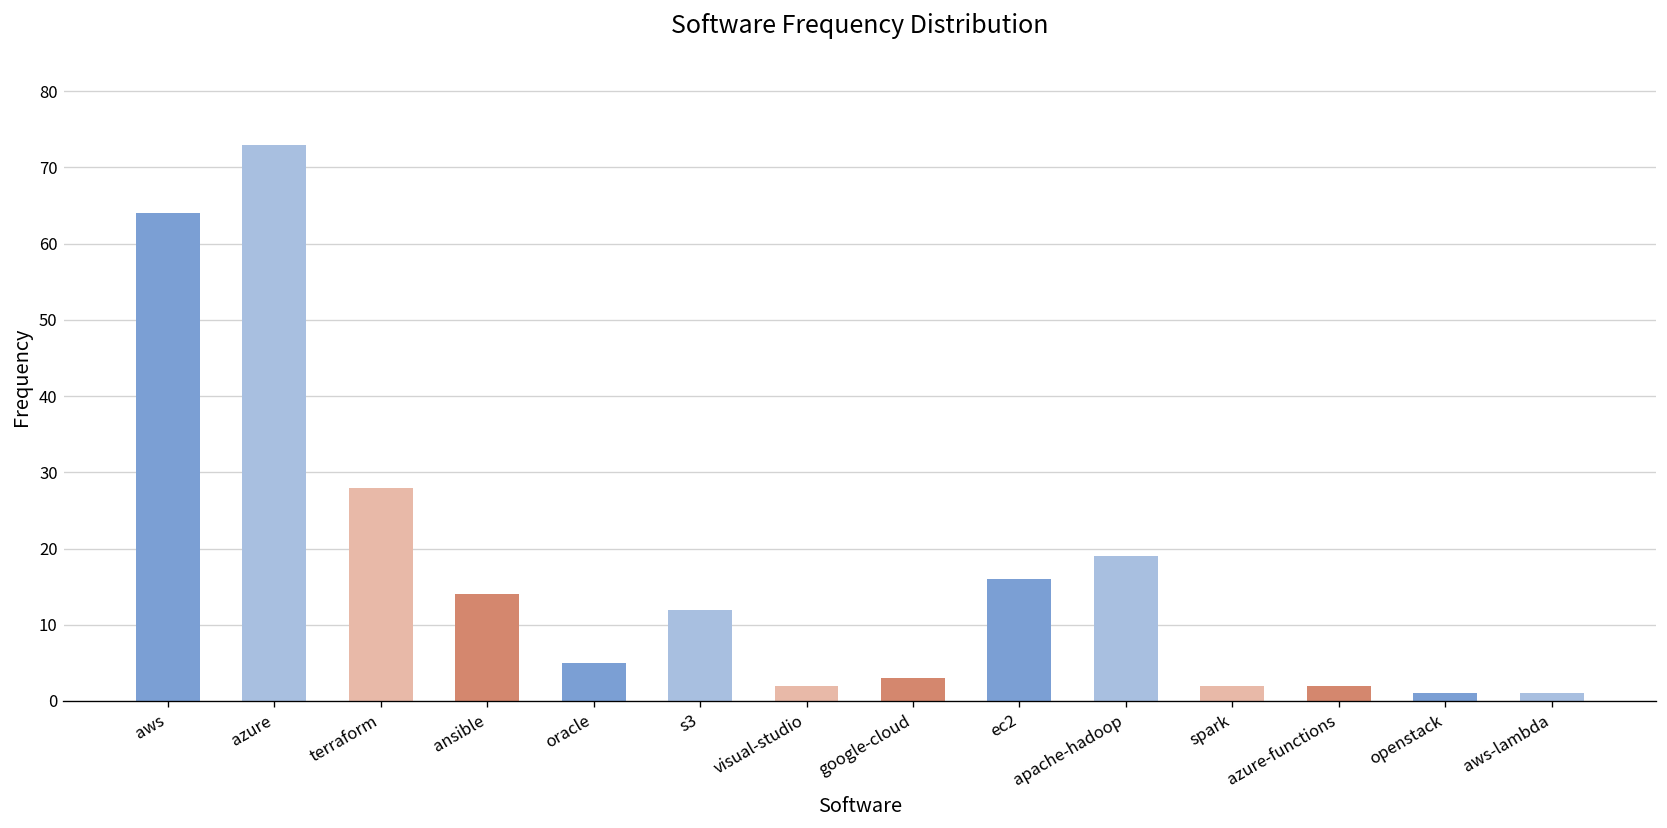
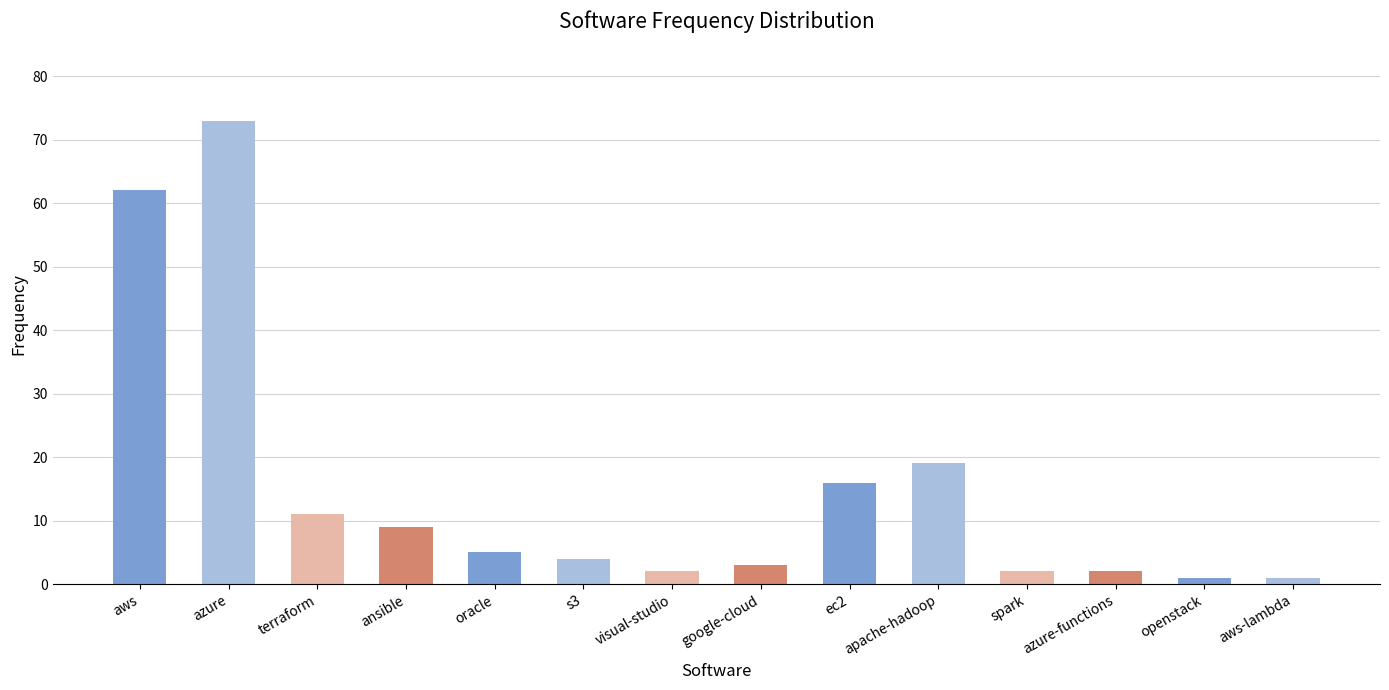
  {
-   "aws": 64,
+   "aws": 62,
    "azure": 73,
-   "terraform": 28,
-   "ansible": 14,
+   "terraform": 11,
+   "ansible": 9,
    "oracle": 5,
-   "s3": 12,
+   "s3": 4,
    "visual-studio": 2,
    "google-cloud": 3,
    "ec2": 16,
    "apache-hadoop": 19,
    "spark": 2,
    "azure-functions": 2,
    "openstack": 1,
    "aws-lambda": 1
  }
